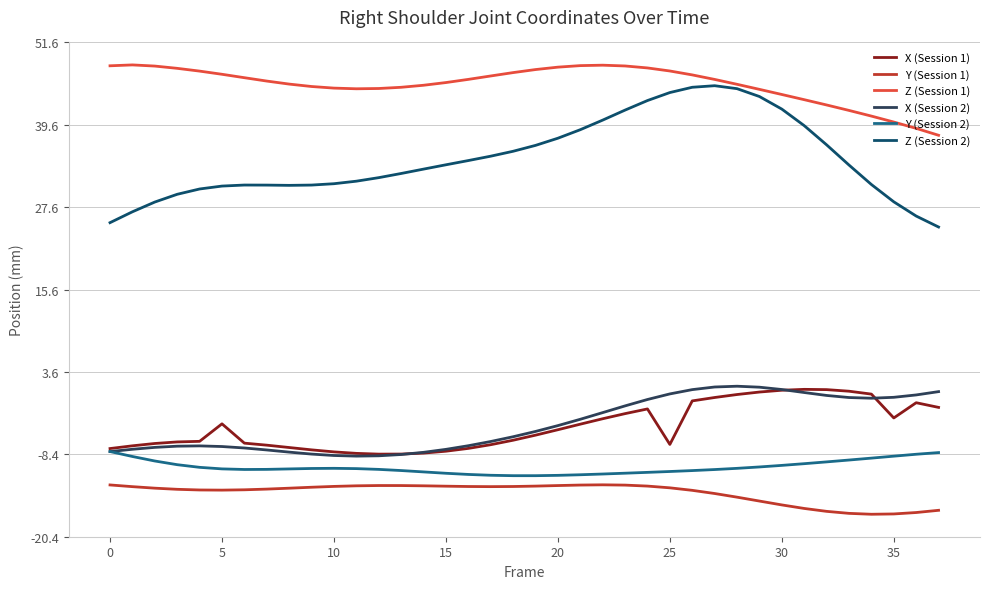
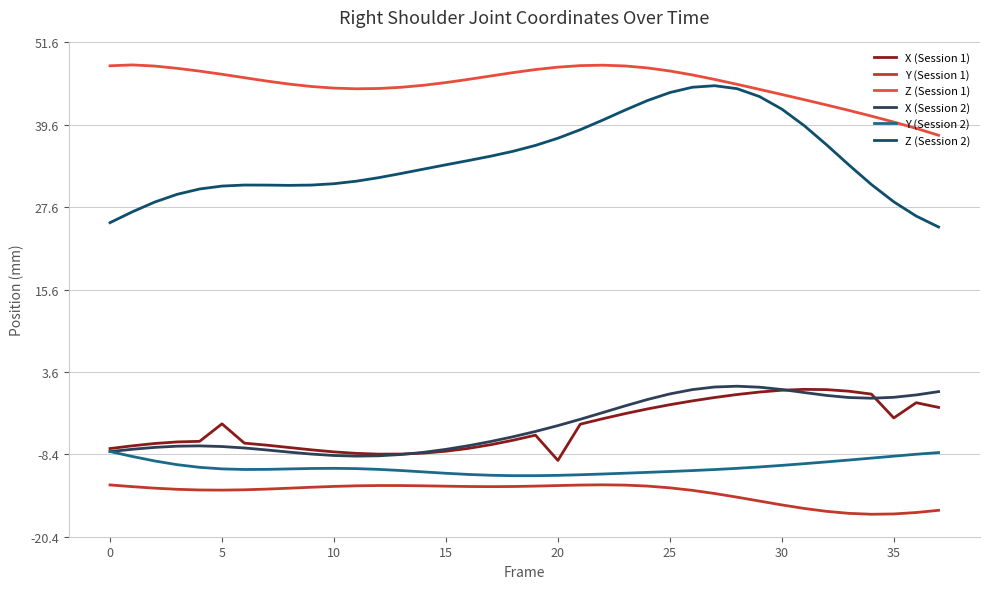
  {
    "X (Session 1)": {
      "0": -8,
      "5": -4,
      "10": -8,
-     "20": -5,
-     "25": -7,
+     "20": -9,
+     "25": -1,
      "35": -3
    }
  }
